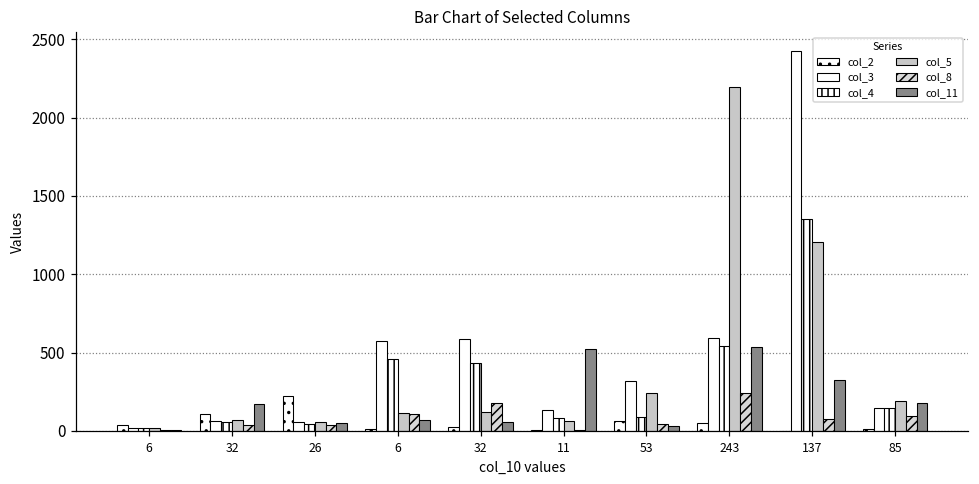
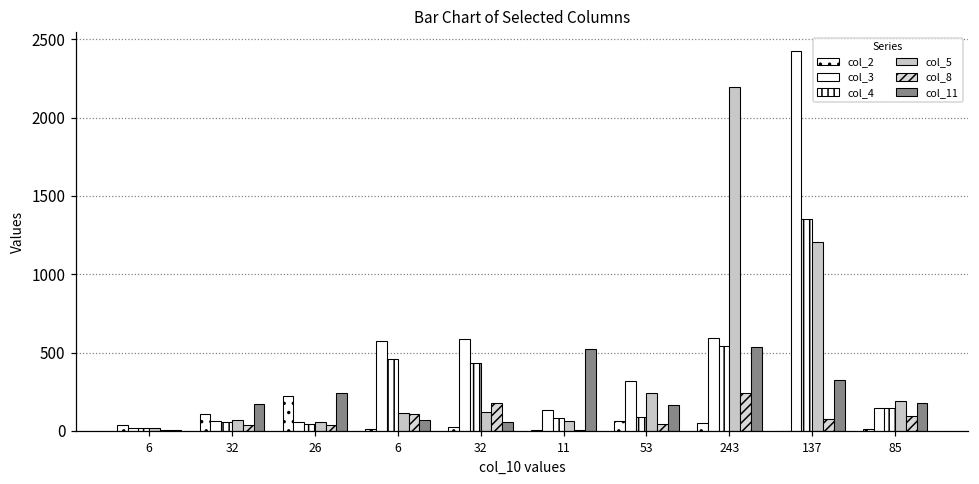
  {
    "col_11": {
-     "26": 50,
+     "26": 250,
      "11": 520,
-     "53": 30,
+     "53": 160,
      "243": 540,
      "137": 330,
      "85": 180
    }
  }
